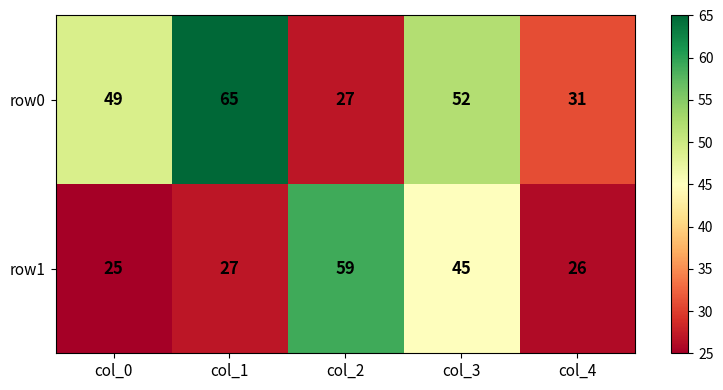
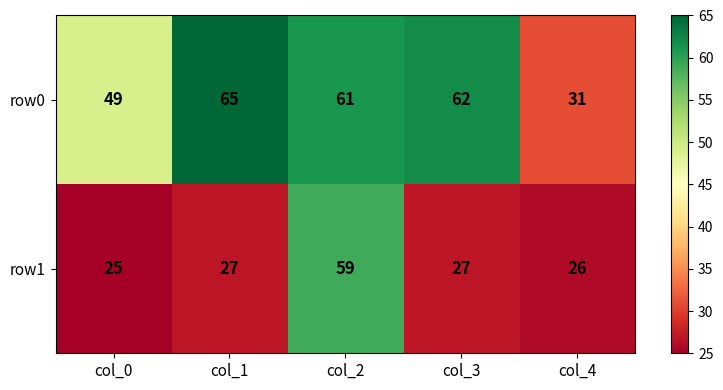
  {
    "row0": {
      "col_0": 49,
      "col_1": 65,
-     "col_2": 27,
-     "col_3": 52,
+     "col_2": 61,
+     "col_3": 62,
      "col_4": 31
    },
    "row1": {
      "col_0": 25,
      "col_1": 27,
      "col_2": 59,
-     "col_3": 45,
+     "col_3": 27,
      "col_4": 26
    }
  }
